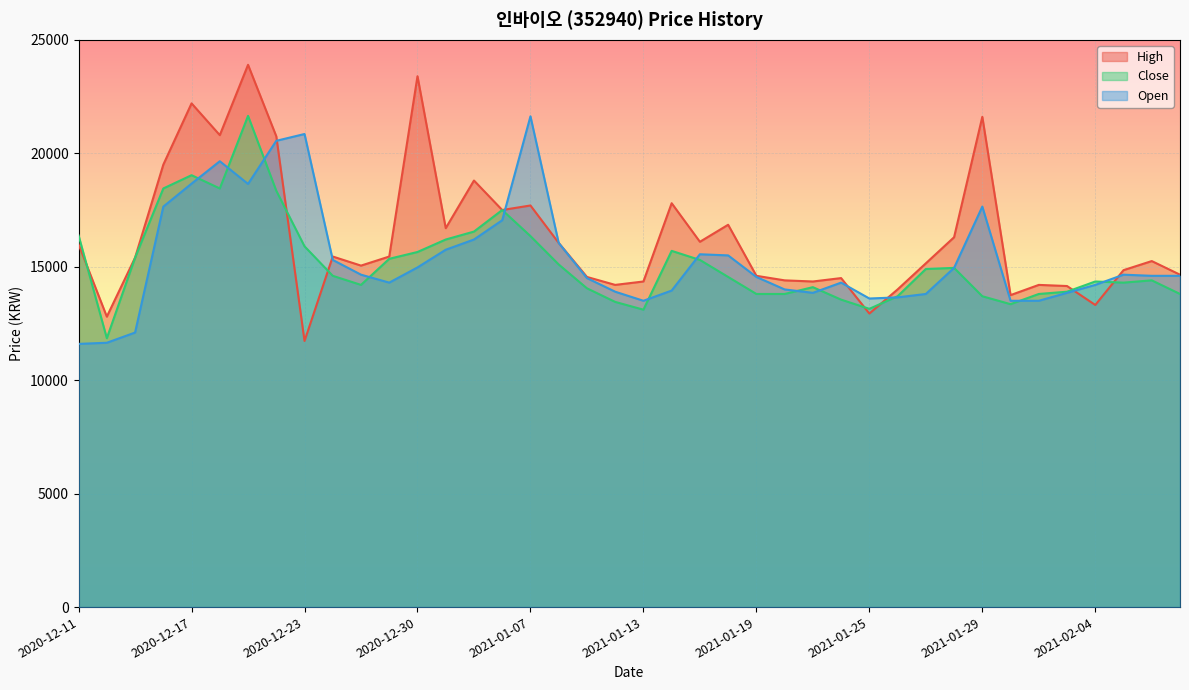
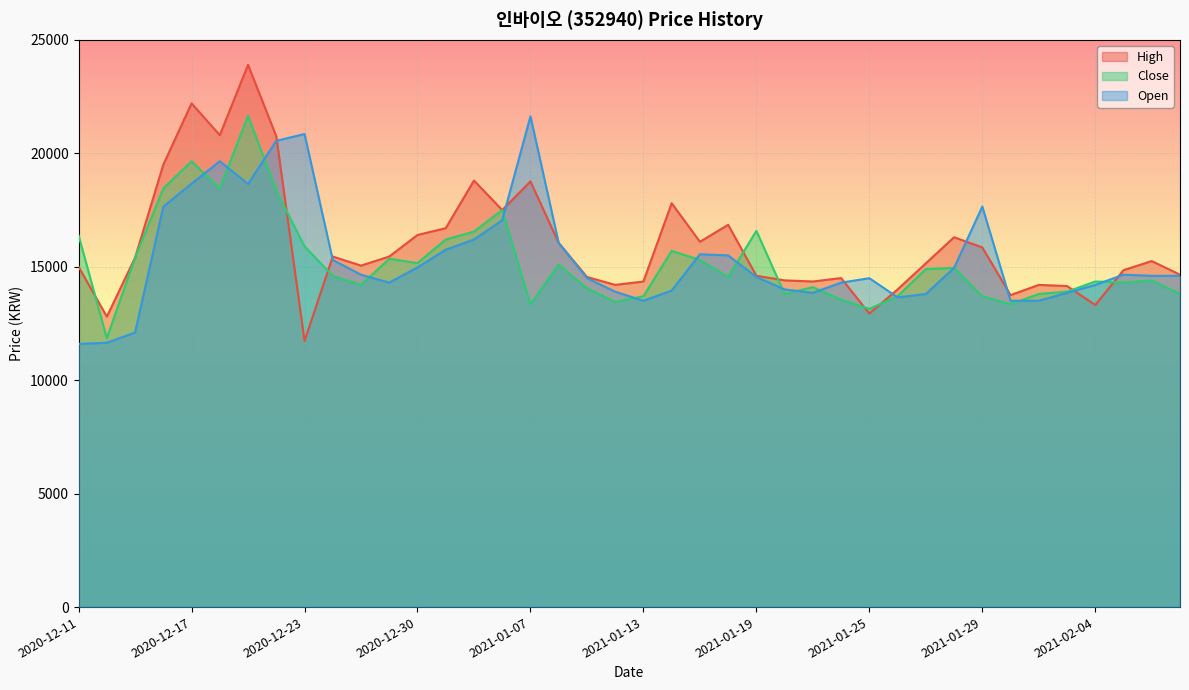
  {
    "High": {
-     "2020-12-11": 16000,
+     "2020-12-11": 15000,
      "2020-12-17": 22200,
      "2020-12-23": 11700,
-     "2020-12-30": 23400,
-     "2021-01-07": 17700,
+     "2020-12-30": 16400,
+     "2021-01-07": 18800,
      "2021-01-13": 14400,
      "2021-01-25": 12900,
-     "2021-01-29": 21600,
+     "2021-01-29": 15900,
      "2021-02-04": 13300
    },
    "Close": {
      "2020-12-11": 16400,
-     "2020-12-17": 19000,
+     "2020-12-17": 19700,
      "2020-12-23": 15900,
-     "2020-12-30": 15700,
-     "2021-01-07": 16400,
-     "2021-01-13": 13100,
-     "2021-01-19": 13800,
+     "2020-12-30": 15200,
+     "2021-01-07": 13300,
+     "2021-01-13": 13700,
+     "2021-01-19": 16600,
      "2021-01-25": 13100,
      "2021-01-29": 13700,
      "2021-02-04": 14400
    },
    "Open": {
      "2020-12-11": 11600,
      "2020-12-17": 18700,
      "2020-12-23": 20900,
      "2020-12-30": 15000,
      "2021-01-07": 21600,
      "2021-01-13": 13500,
-     "2021-01-25": 13600,
+     "2021-01-25": 14500,
      "2021-01-29": 17700,
      "2021-02-04": 14200
    }
  }
